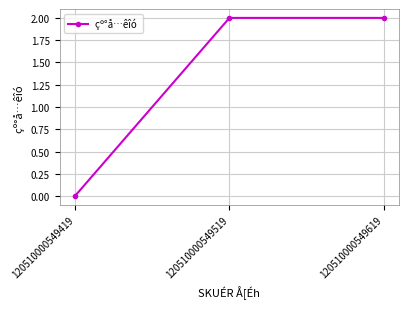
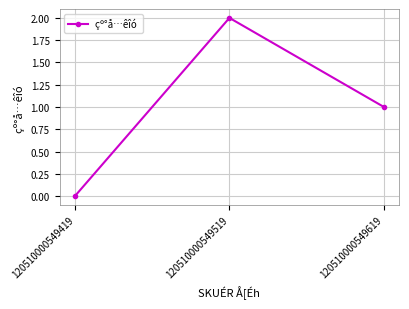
  {
    "120510000549419": 0,
    "120510000549519": 2,
-   "120510000549619": 2
+   "120510000549619": 1
  }
